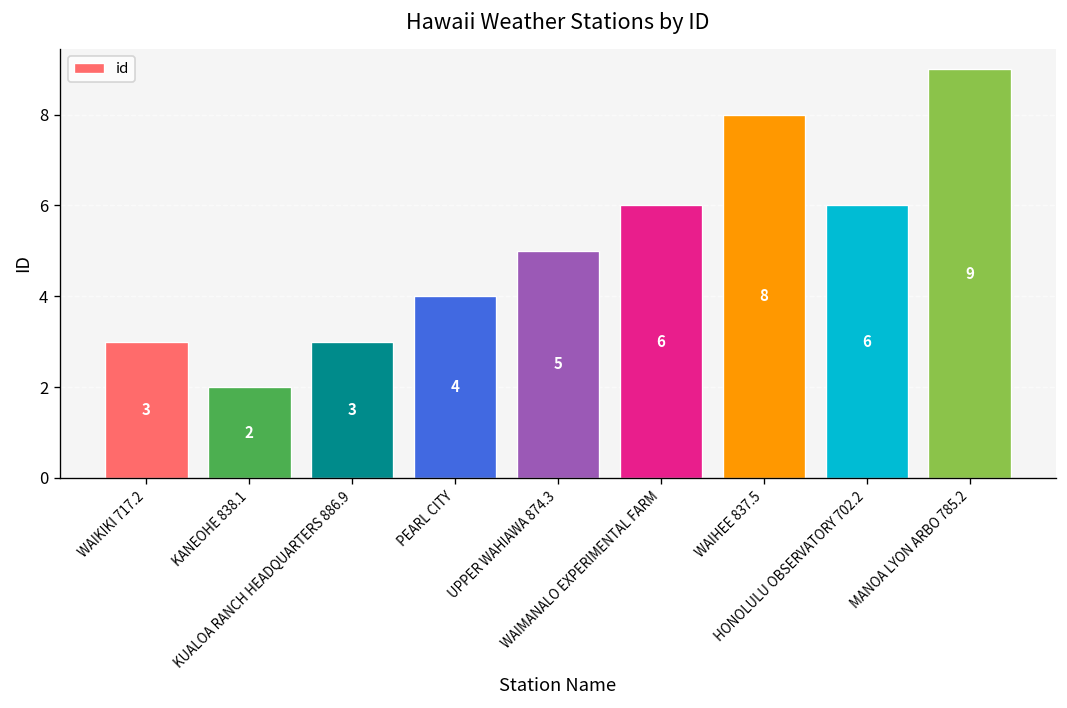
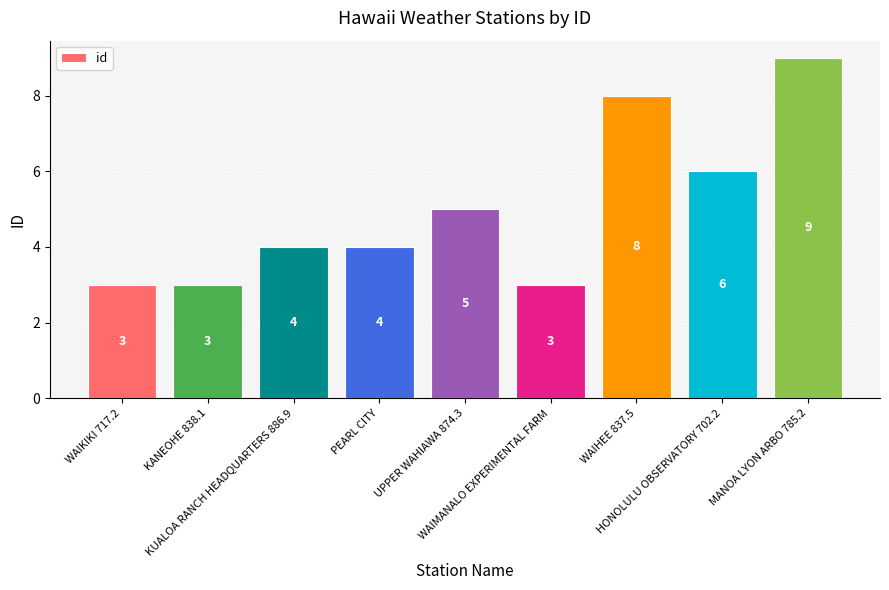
  {
    "WAIKIKI 717.2": 3,
-   "KANEOHE 838.1": 2,
-   "KUALOA RANCH HEADQUARTERS 886.9": 3,
+   "KANEOHE 838.1": 3,
+   "KUALOA RANCH HEADQUARTERS 886.9": 4,
    "PEARL CITY": 4,
    "UPPER WAHIAWA 874.3": 5,
-   "WAIMANALO EXPERIMENTAL FARM": 6,
+   "WAIMANALO EXPERIMENTAL FARM": 3,
    "WAIHEE 837.5": 8,
    "HONOLULU OBSERVATORY 702.2": 6,
    "MANOA LYON ARBO 785.2": 9
  }
